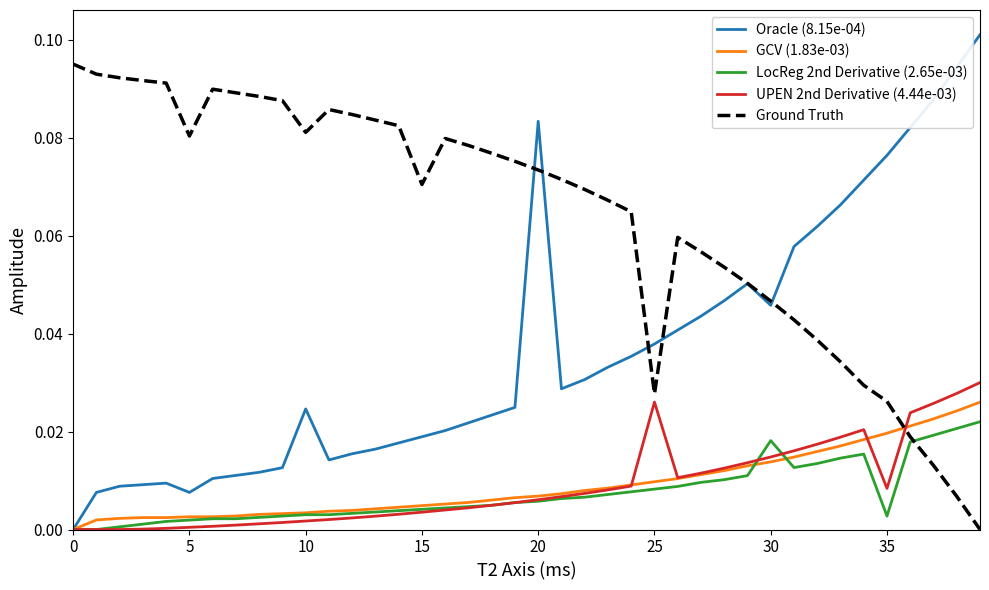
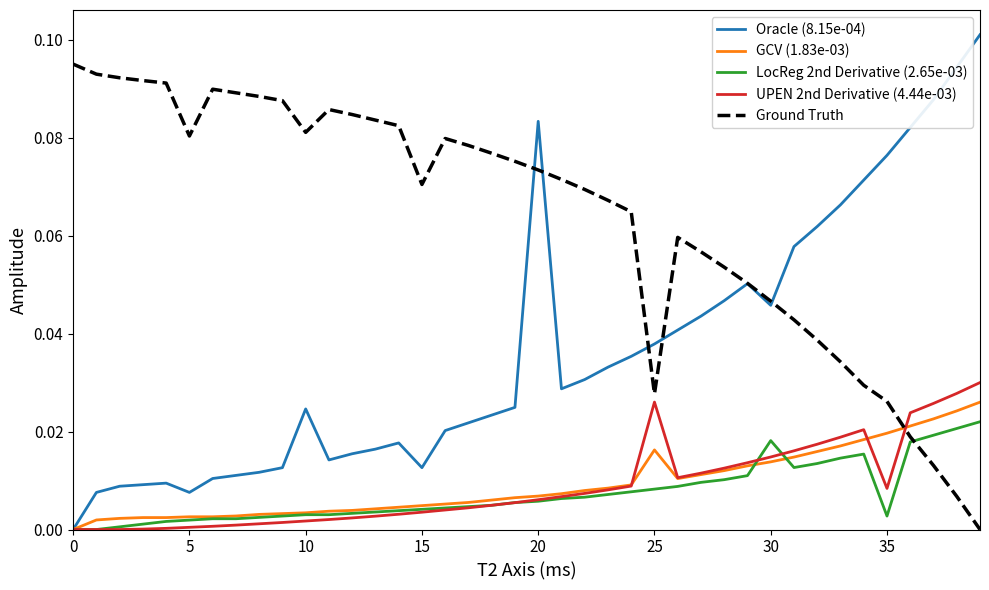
  {
    "Oracle (8.15e-04)": {
      "5": 0.008,
      "10": 0.025,
-     "15": 0.019,
+     "15": 0.013,
      "20": 0.083,
      "25": 0.038,
      "30": 0.046,
      "35": 0.076
    },
    "GCV (1.83e-03)": {
      "5": 0.003,
      "15": 0.005,
      "20": 0.007,
-     "25": 0.010,
+     "25": 0.016,
      "30": 0.014,
      "35": 0.020
    },
    "LocReg 2nd Derivative (2.65e-03)": {
      "5": 0.002,
      "15": 0.004,
      "25": 0.008,
      "30": 0.018,
      "35": 0.003
    },
    "UPEN 2nd Derivative (4.44e-03)": {
      "5": 0.000,
      "10": 0.002,
      "15": 0.004,
      "25": 0.026,
      "30": 0.015,
      "35": 0.008
    },
    "Ground Truth": {
      "0": 0.095,
      "5": 0.080,
      "10": 0.081,
      "15": 0.070,
      "20": 0.073,
      "25": 0.028,
      "30": 0.047,
      "35": 0.026
    }
  }
